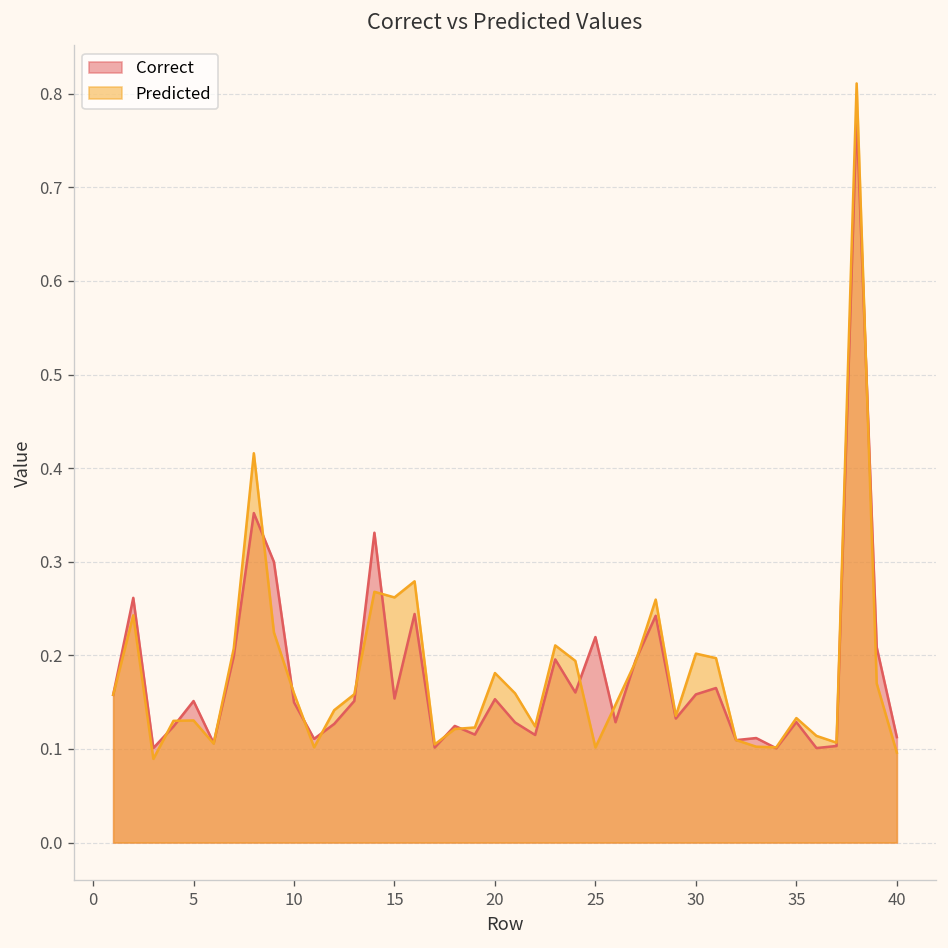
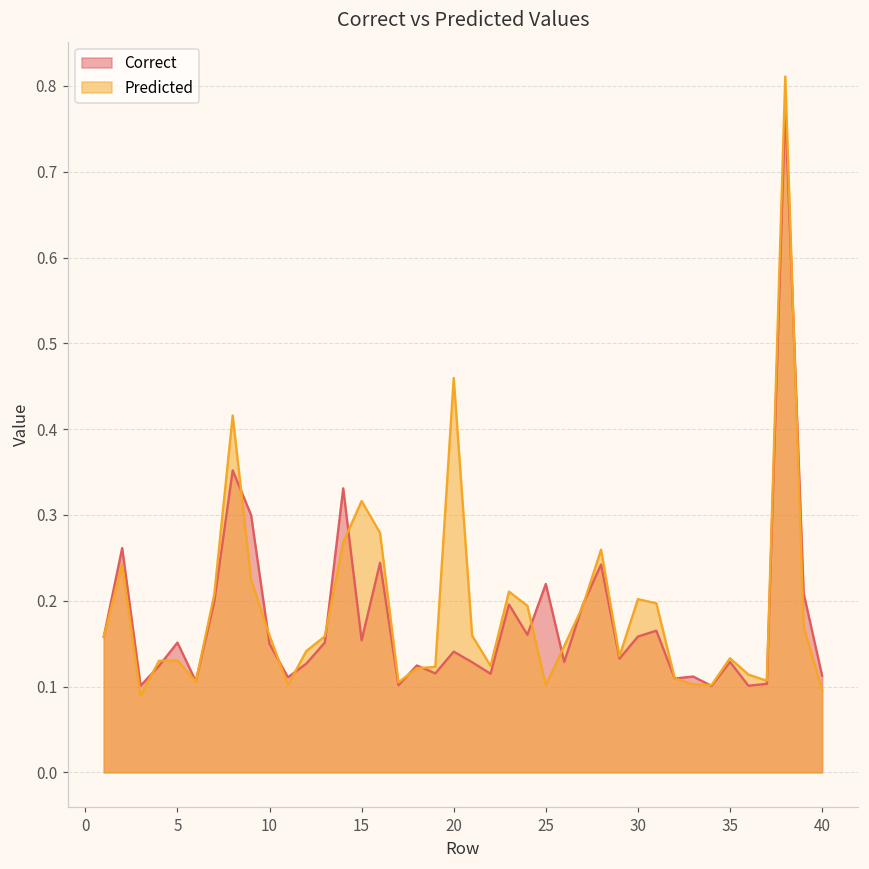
  {
    "Correct": {
      "5": 0.15,
      "10": 0.15,
      "15": 0.15,
-     "20": 0.15,
+     "20": 0.14,
      "25": 0.22,
      "30": 0.16,
      "35": 0.13,
      "40": 0.11
    },
    "Predicted": {
      "5": 0.13,
      "10": 0.16,
-     "15": 0.26,
-     "20": 0.18,
+     "15": 0.32,
+     "20": 0.46,
      "25": 0.10,
      "30": 0.20,
      "35": 0.13,
      "40": 0.10
    }
  }
